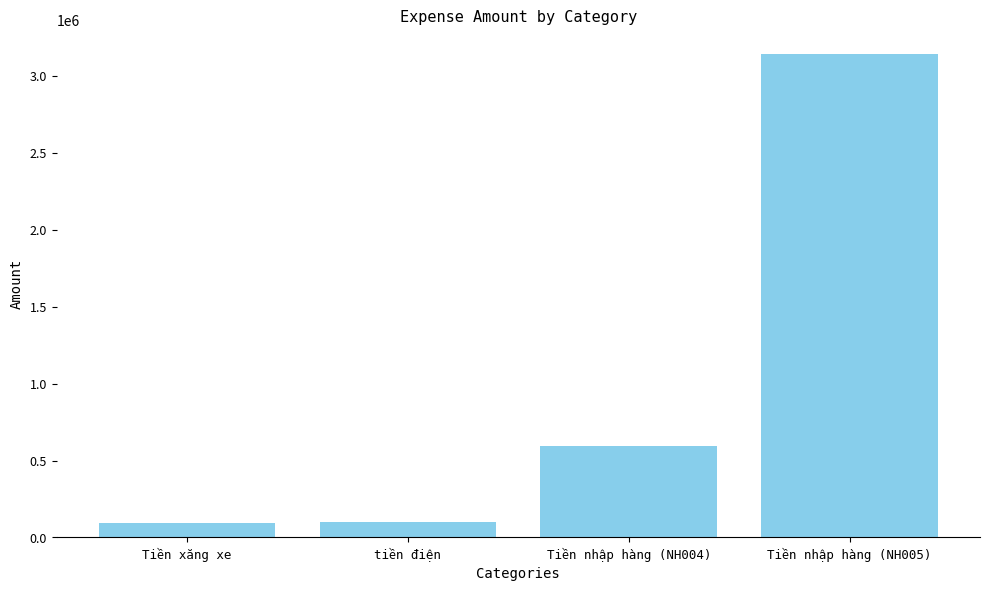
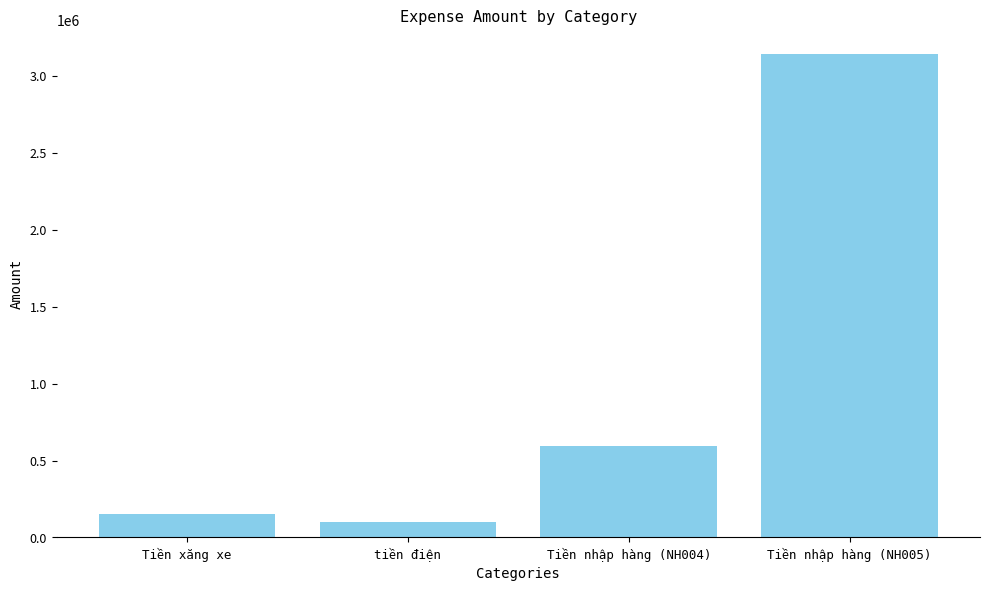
  {
-   "Tiền xăng xe": 90000,
+   "Tiền xăng xe": 150000,
    "tiền điện": 100000,
    "Tiền nhập hàng (NH004)": 600000,
    "Tiền nhập hàng (NH005)": 3140000
  }
